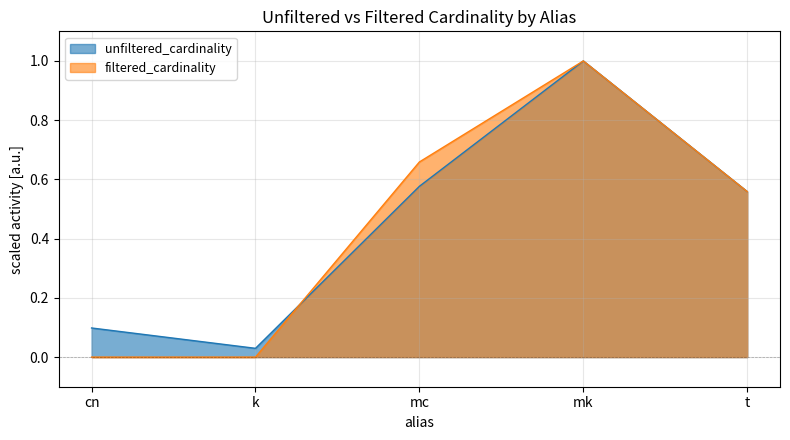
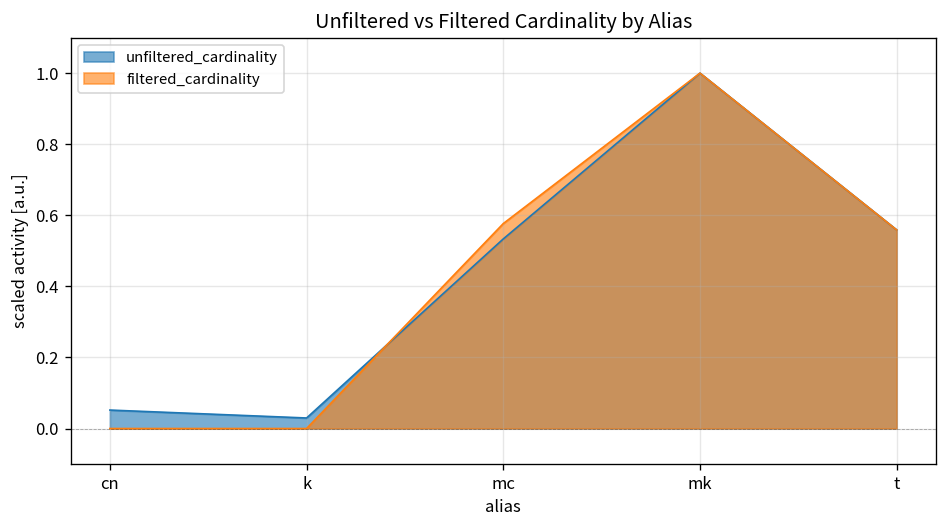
  {
    "unfiltered_cardinality": {
-     "cn": 0.10,
+     "cn": 0.05,
      "k": 0.03,
-     "mc": 0.58
+     "mc": 0.53
    },
    "filtered_cardinality": {
      "cn": 0.00,
      "k": 0.00,
-     "mc": 0.66
+     "mc": 0.58
    }
  }
